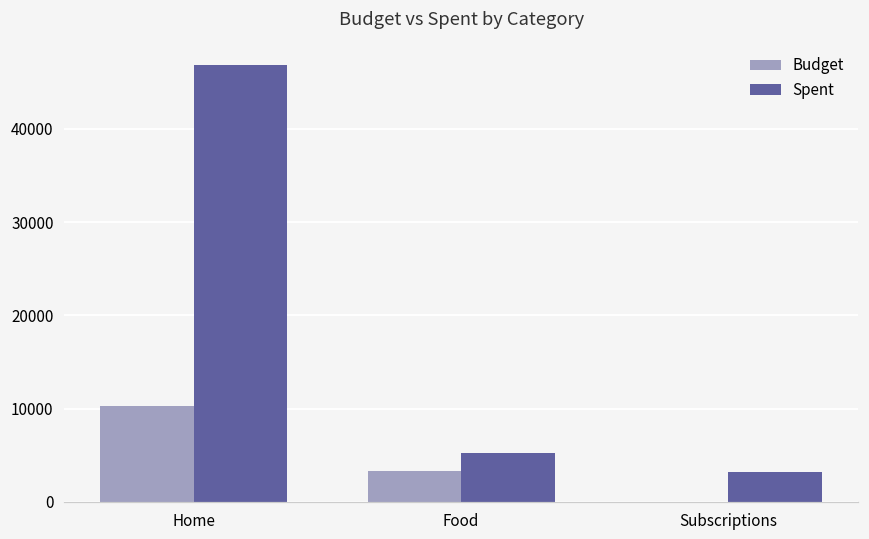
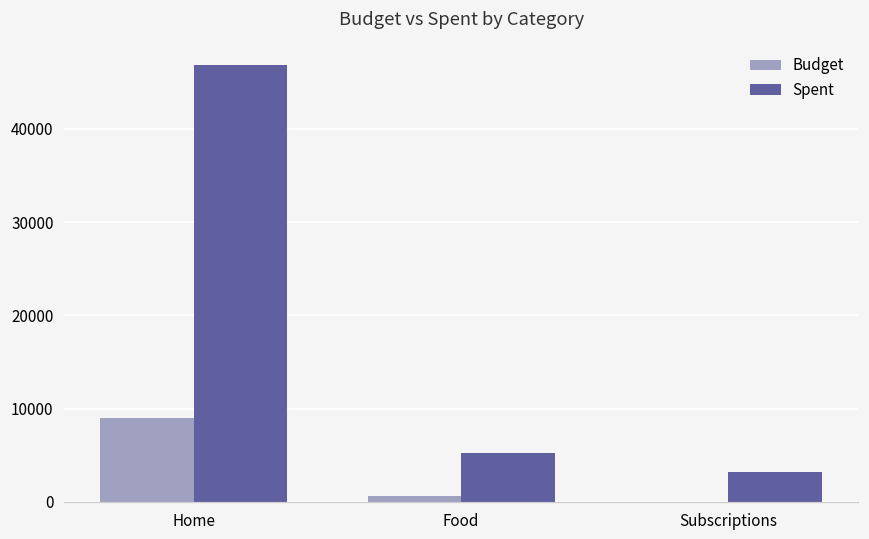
  {
    "Budget": {
-     "Home": 10000,
-     "Food": 3000,
+     "Home": 9000,
+     "Food": 1000,
      "Subscriptions": 0
    },
    "Spent": {
      "Home": 47000,
      "Food": 5000,
      "Subscriptions": 3000
    }
  }
